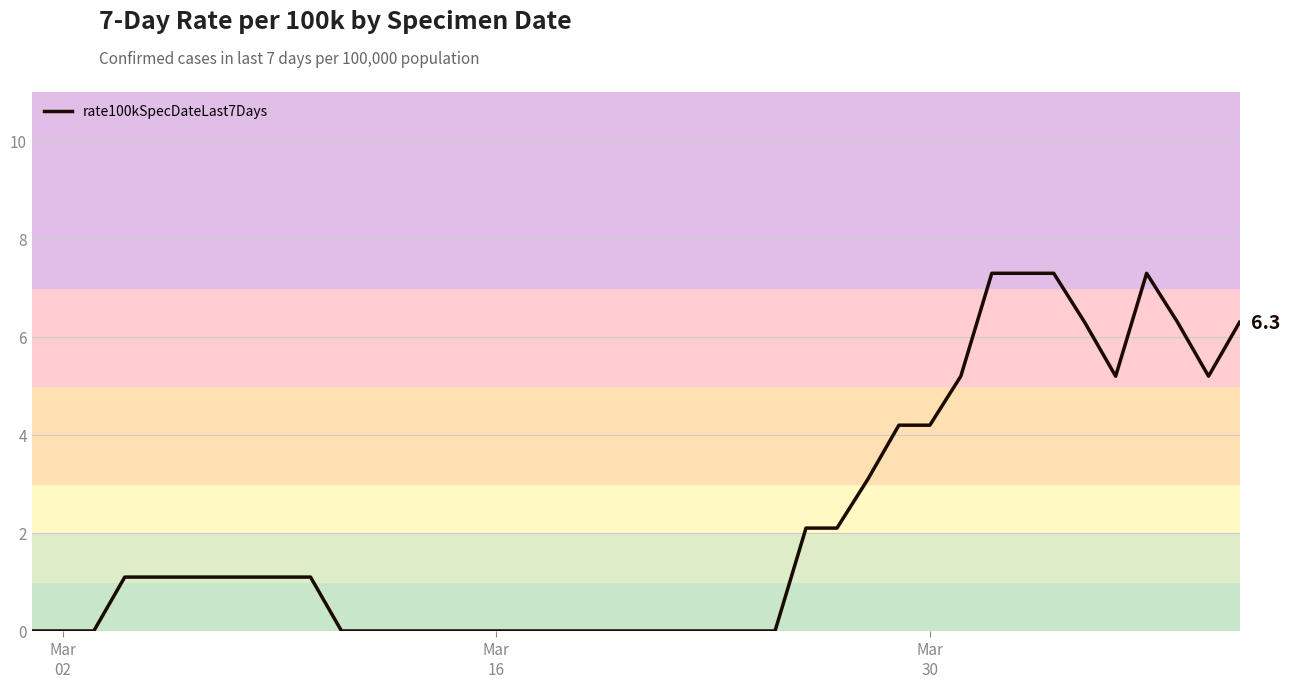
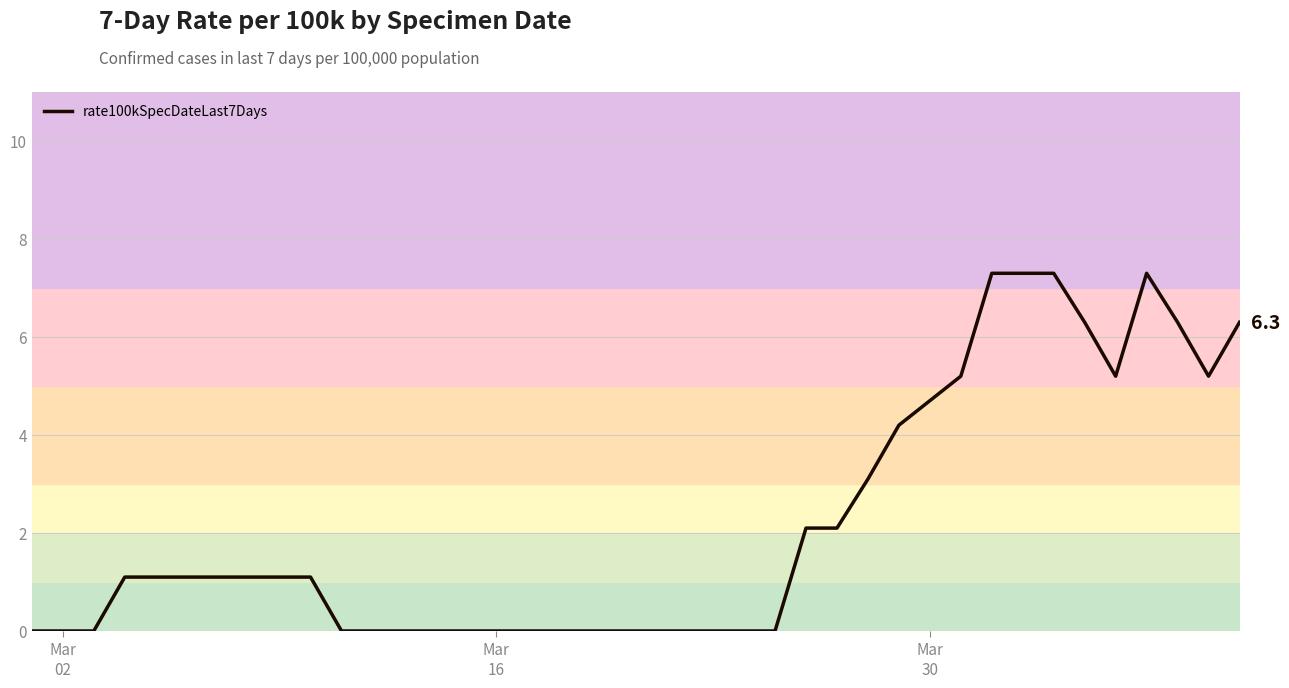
  {
    "Mar 02": 0.0,
    "Mar 16": 0.0,
-   "Mar 30": 4.2
+   "Mar 30": 4.7
  }
